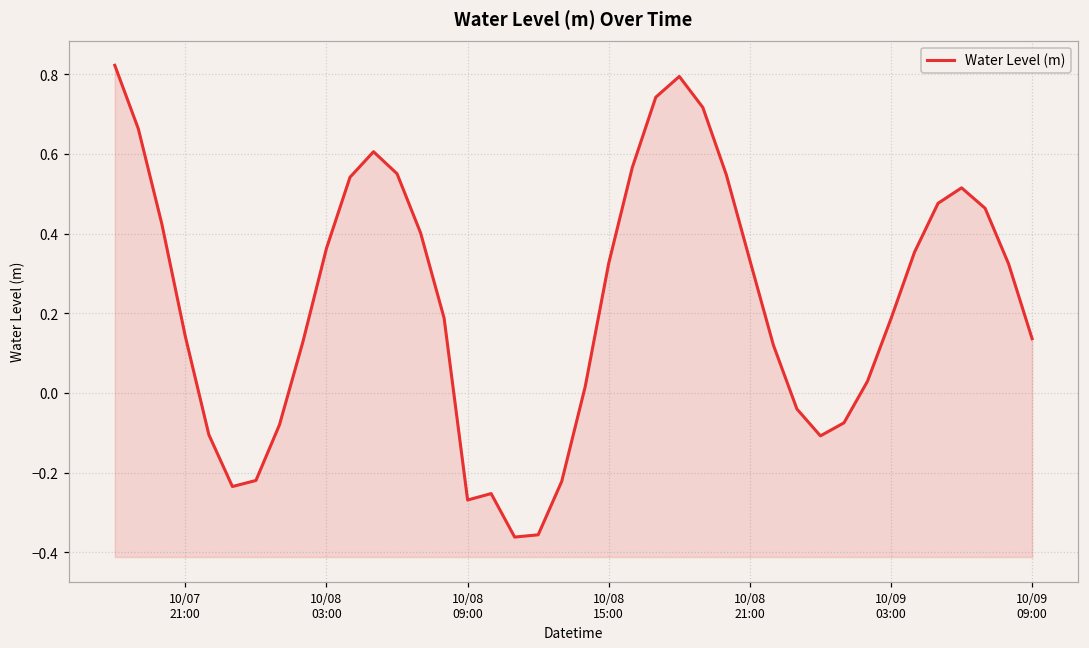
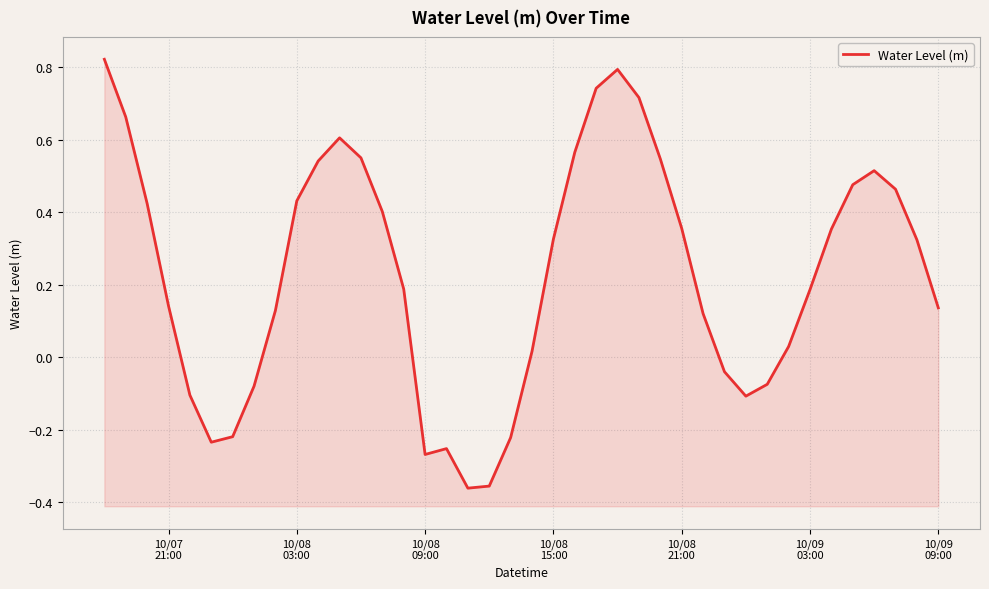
  {
    "10/07 21:00": 0.14,
-   "10/08 03:00": 0.36,
+   "10/08 03:00": 0.43,
    "10/08 09:00": -0.27,
    "10/08 15:00": 0.33,
-   "10/08 21:00": 0.33,
+   "10/08 21:00": 0.36,
    "10/09 03:00": 0.19,
    "10/09 09:00": 0.14
  }
